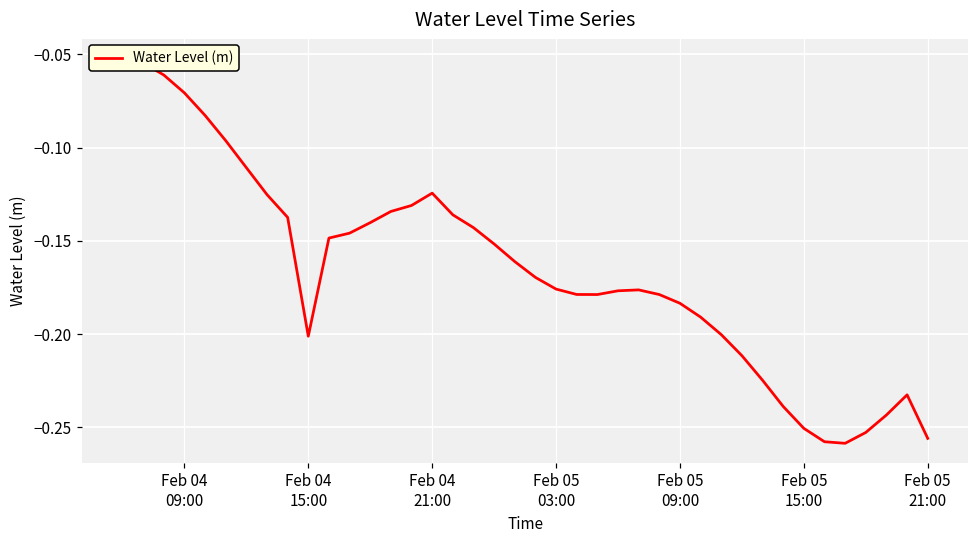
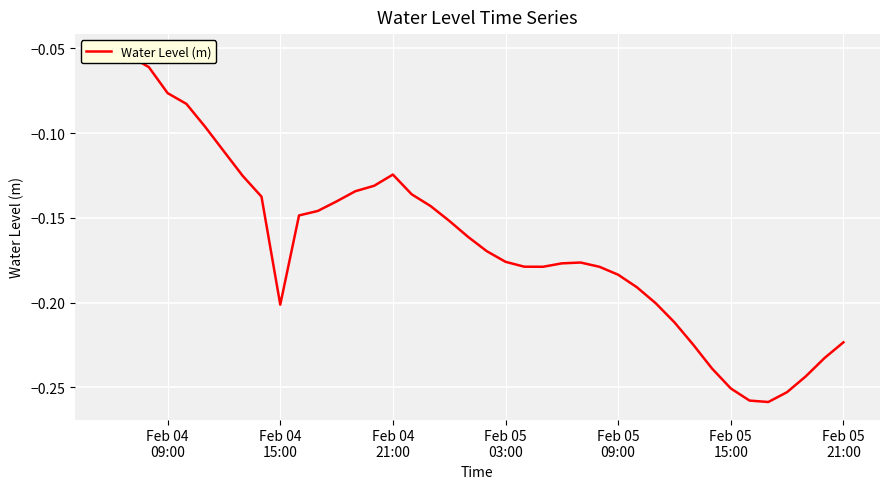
  {
-   "Feb 04 09:00": -0.071,
+   "Feb 04 09:00": -0.076,
    "Feb 04 15:00": -0.201,
    "Feb 04 21:00": -0.124,
    "Feb 05 03:00": -0.176,
    "Feb 05 09:00": -0.183,
    "Feb 05 15:00": -0.251,
-   "Feb 05 21:00": -0.256
+   "Feb 05 21:00": -0.223
  }
